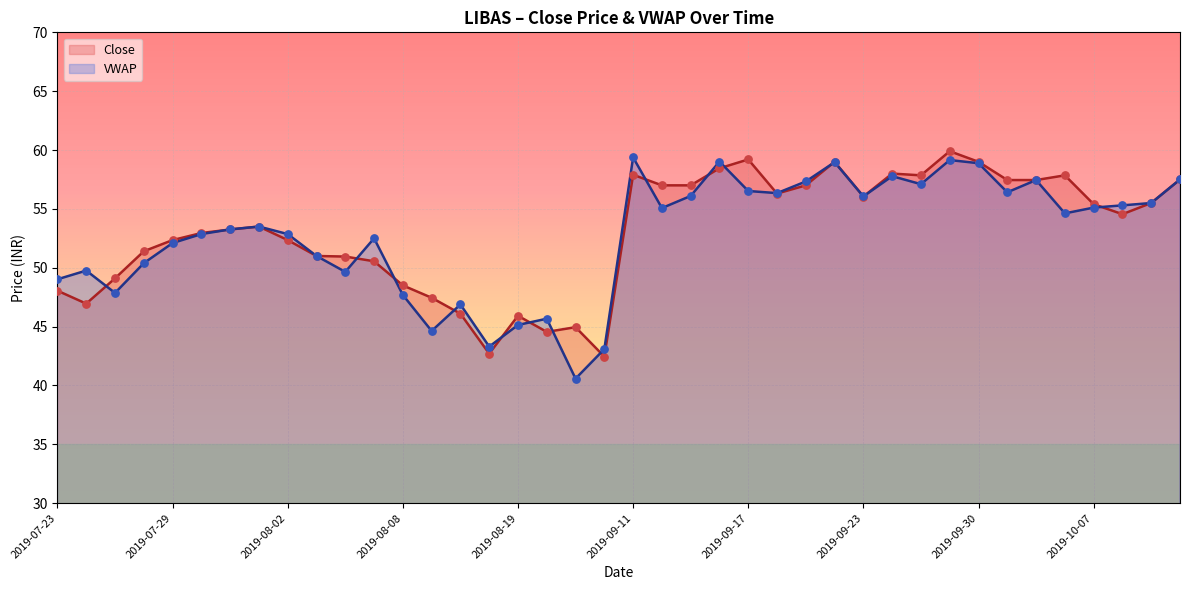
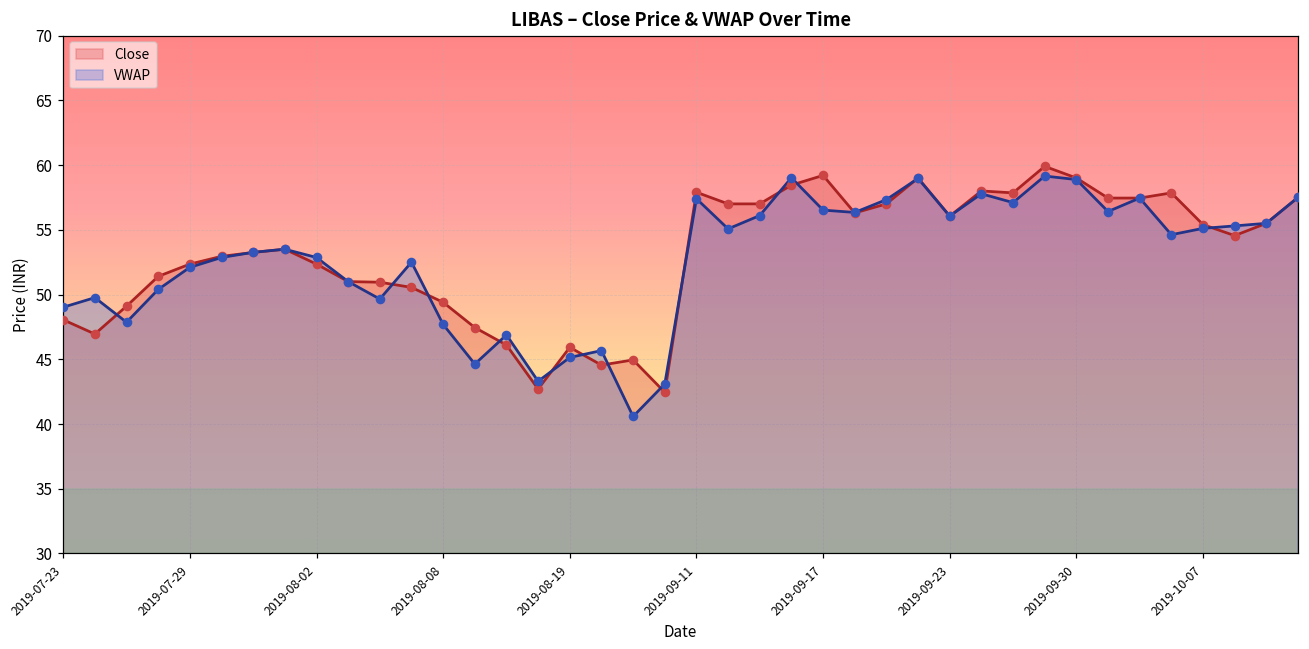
  {
    "Close": {
      "2019-07-23": 48.1,
      "2019-07-29": 52.4,
      "2019-08-02": 52.4,
-     "2019-08-08": 48.5,
+     "2019-08-08": 49.4,
      "2019-08-19": 45.9,
      "2019-09-11": 57.9,
      "2019-09-17": 59.2,
      "2019-10-07": 55.4
    },
    "VWAP": {
      "2019-07-23": 49.0,
      "2019-07-29": 52.1,
      "2019-08-02": 52.9,
      "2019-08-08": 47.7,
      "2019-08-19": 45.1,
-     "2019-09-11": 59.4,
+     "2019-09-11": 57.4,
      "2019-09-17": 56.5,
      "2019-10-07": 55.1
    }
  }
